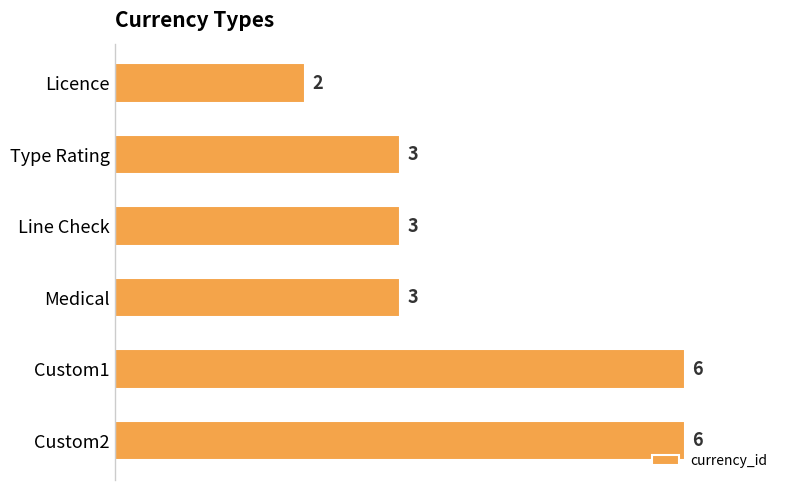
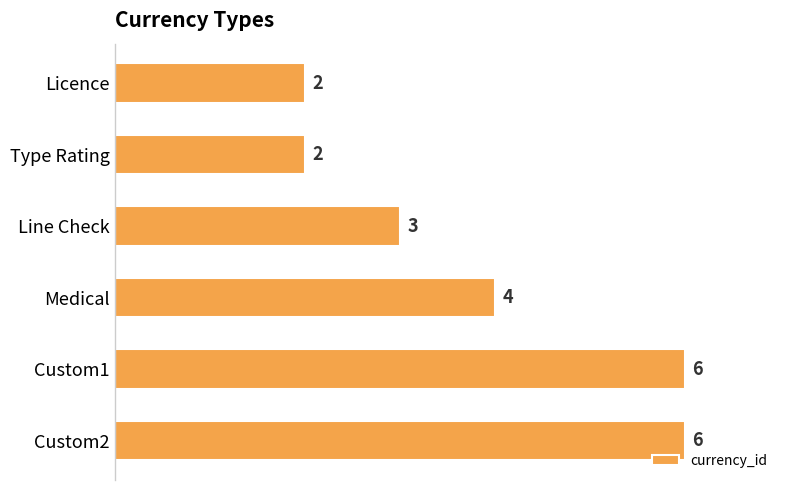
  {
    "Licence": 2,
-   "Type Rating": 3,
+   "Type Rating": 2,
    "Line Check": 3,
-   "Medical": 3,
+   "Medical": 4,
    "Custom1": 6,
    "Custom2": 6
  }
